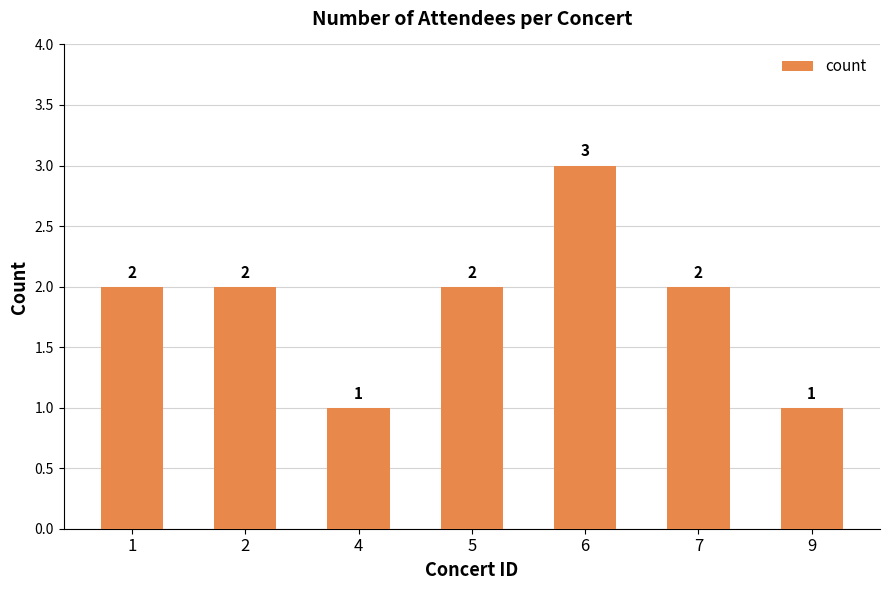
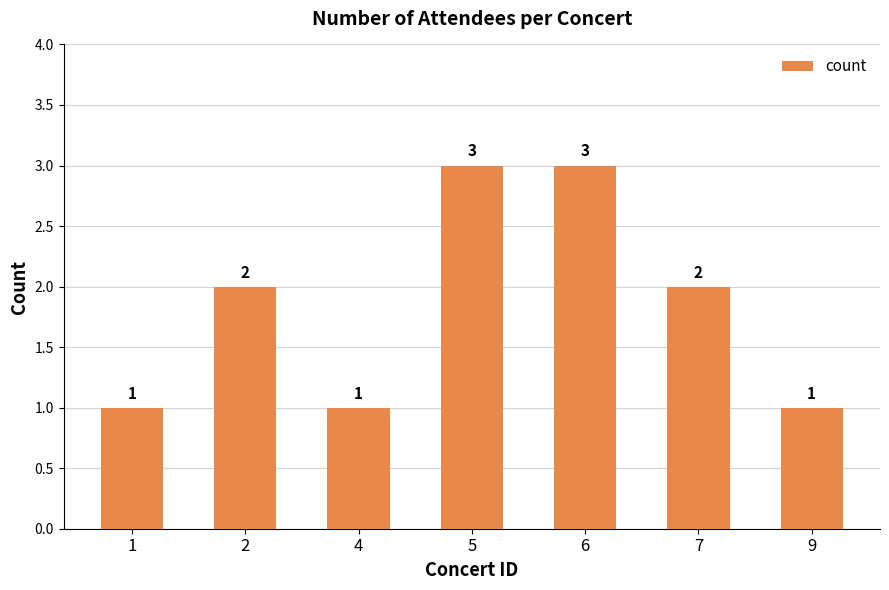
  {
-   "1": 2,
+   "1": 1,
    "2": 2,
    "4": 1,
-   "5": 2,
+   "5": 3,
    "6": 3,
    "7": 2,
    "9": 1
  }
